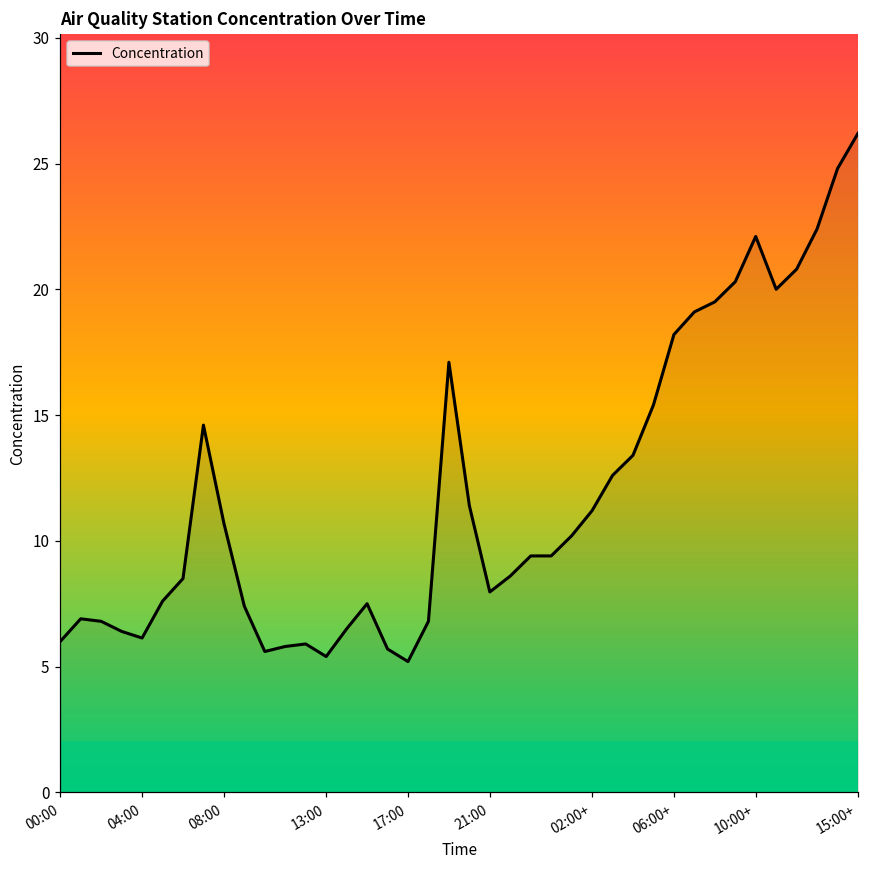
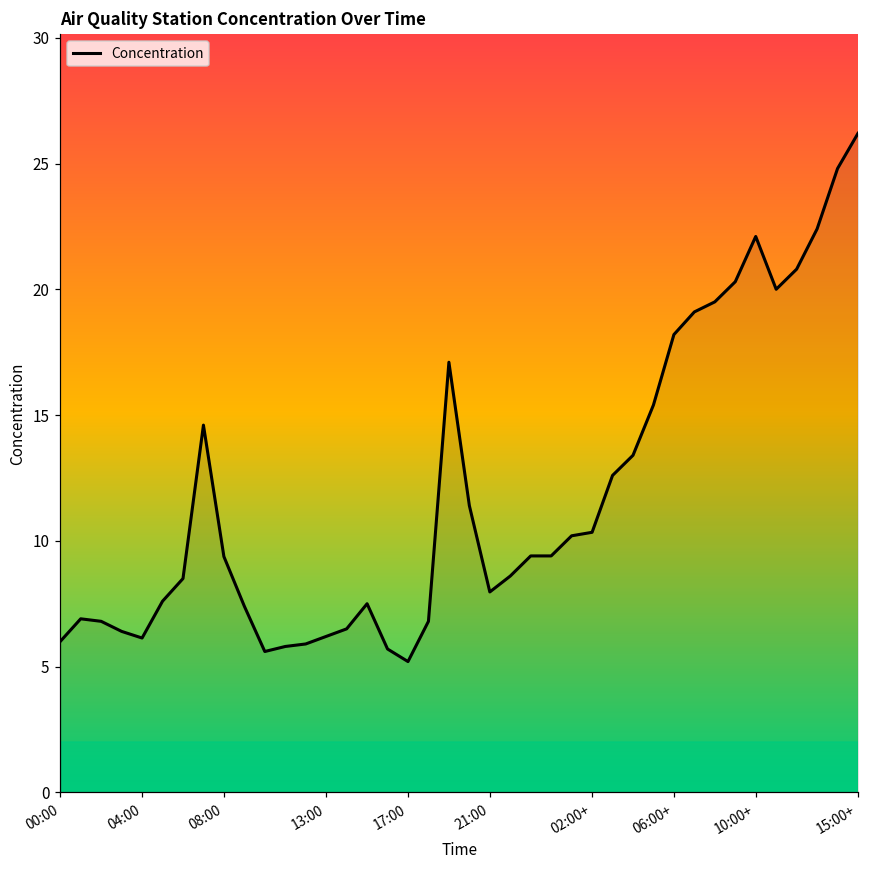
  {
    "00:00": 6.0,
    "04:00": 6.1,
-   "08:00": 10.7,
-   "13:00": 5.4,
+   "08:00": 9.4,
+   "13:00": 6.2,
    "17:00": 5.2,
    "21:00": 8.0,
-   "02:00+": 11.2,
+   "02:00+": 10.3,
    "06:00+": 18.2,
    "10:00+": 22.1,
    "15:00+": 26.2
  }
